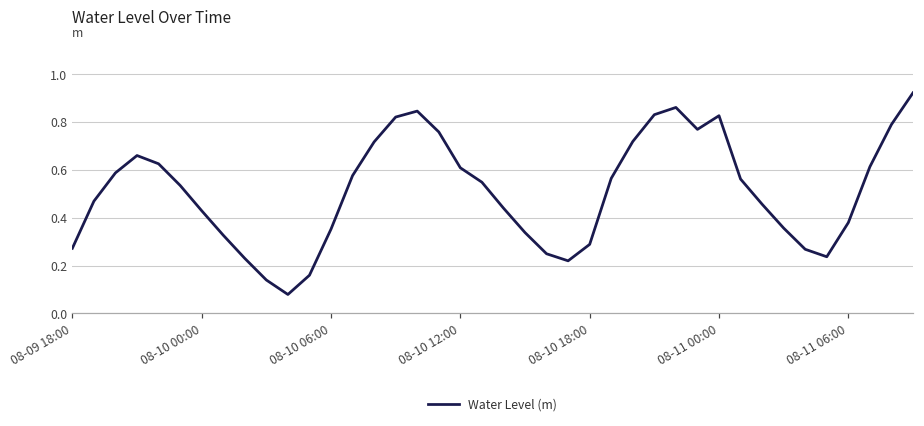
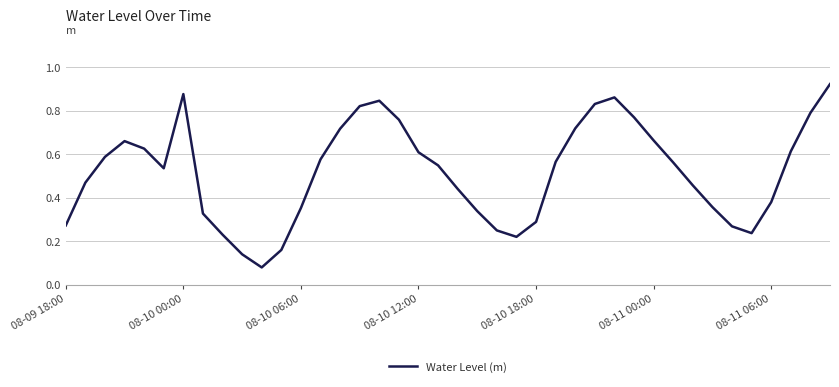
  {
    "08-09 18:00": 0.27,
-   "08-10 00:00": 0.43,
+   "08-10 00:00": 0.88,
    "08-10 06:00": 0.35,
    "08-10 12:00": 0.61,
    "08-10 18:00": 0.29,
-   "08-11 00:00": 0.83,
+   "08-11 00:00": 0.66,
    "08-11 06:00": 0.38
  }
